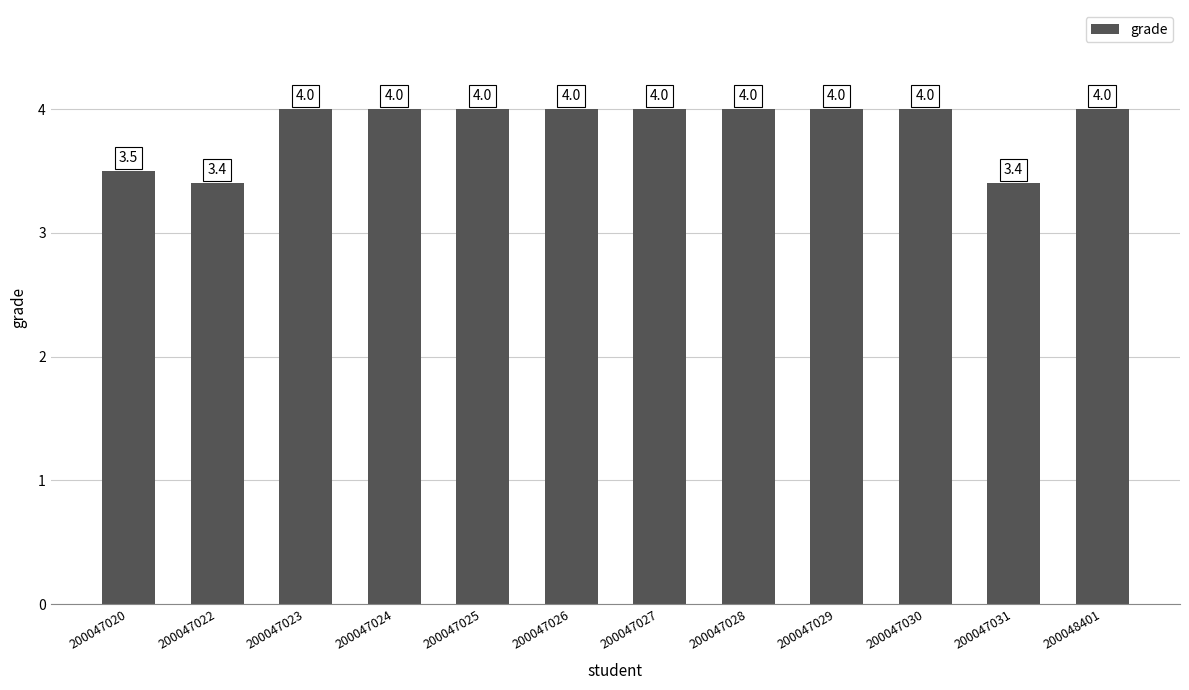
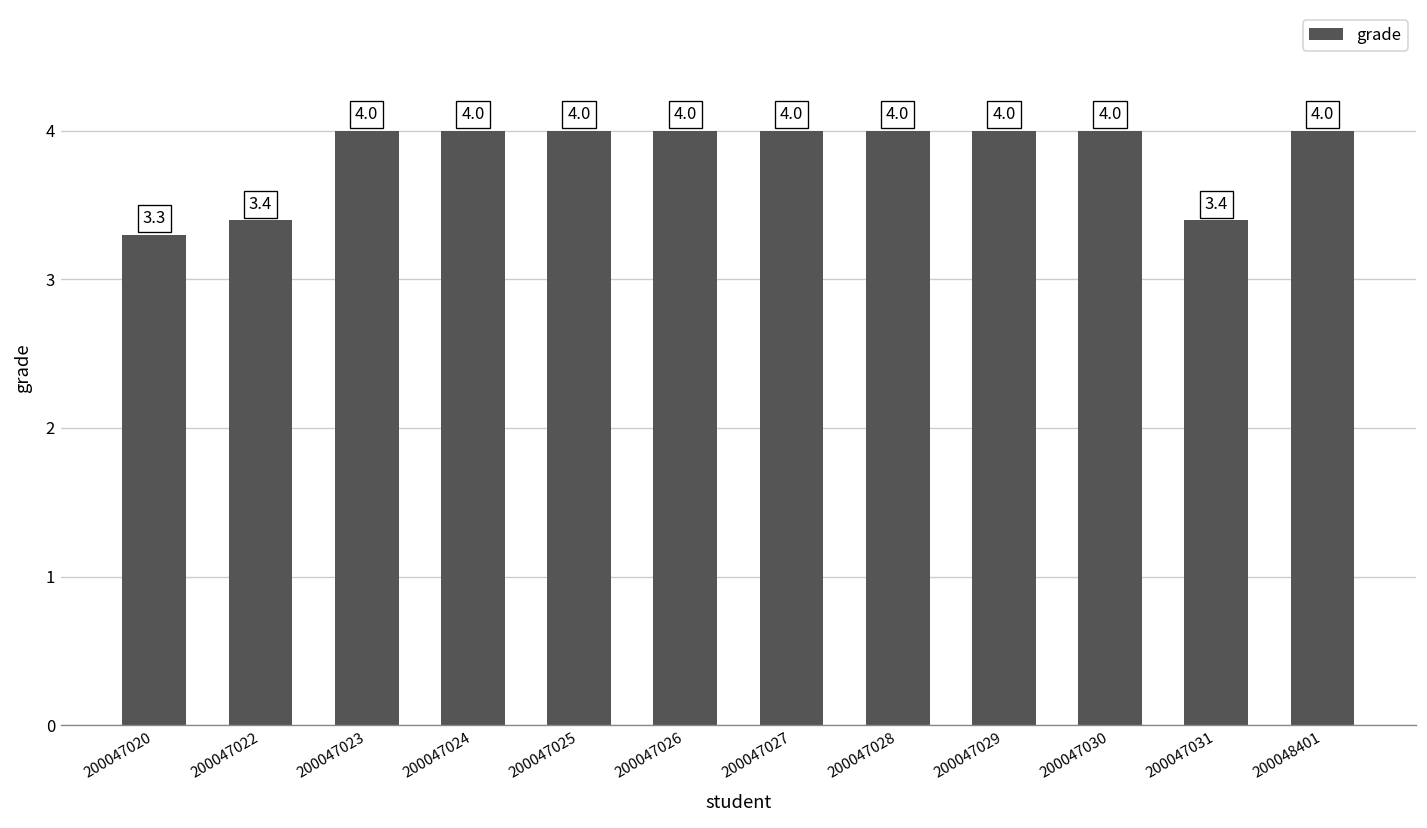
  {
-   "200047020": 3.5
+   "200047020": 3.3
  }
